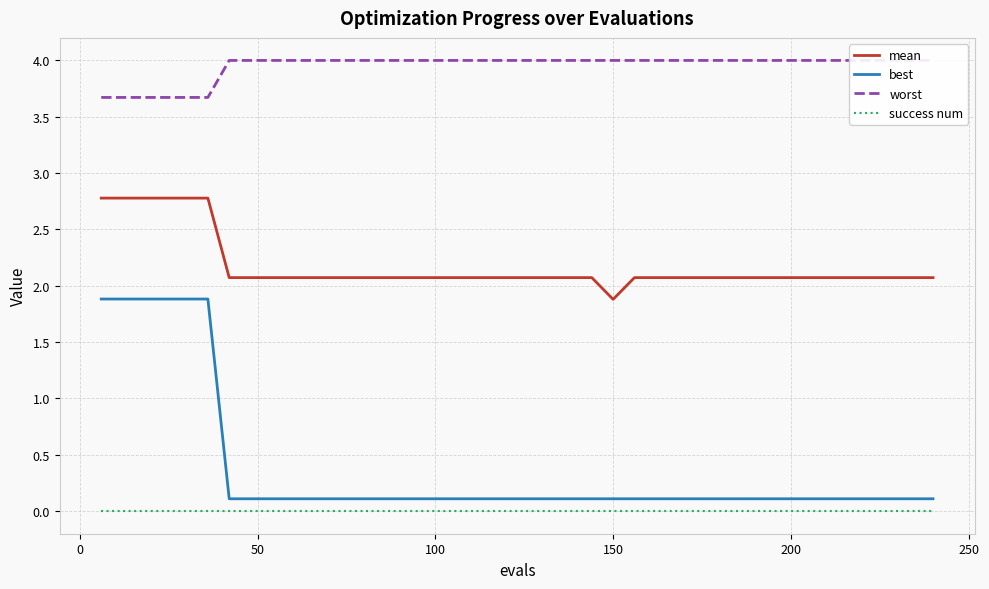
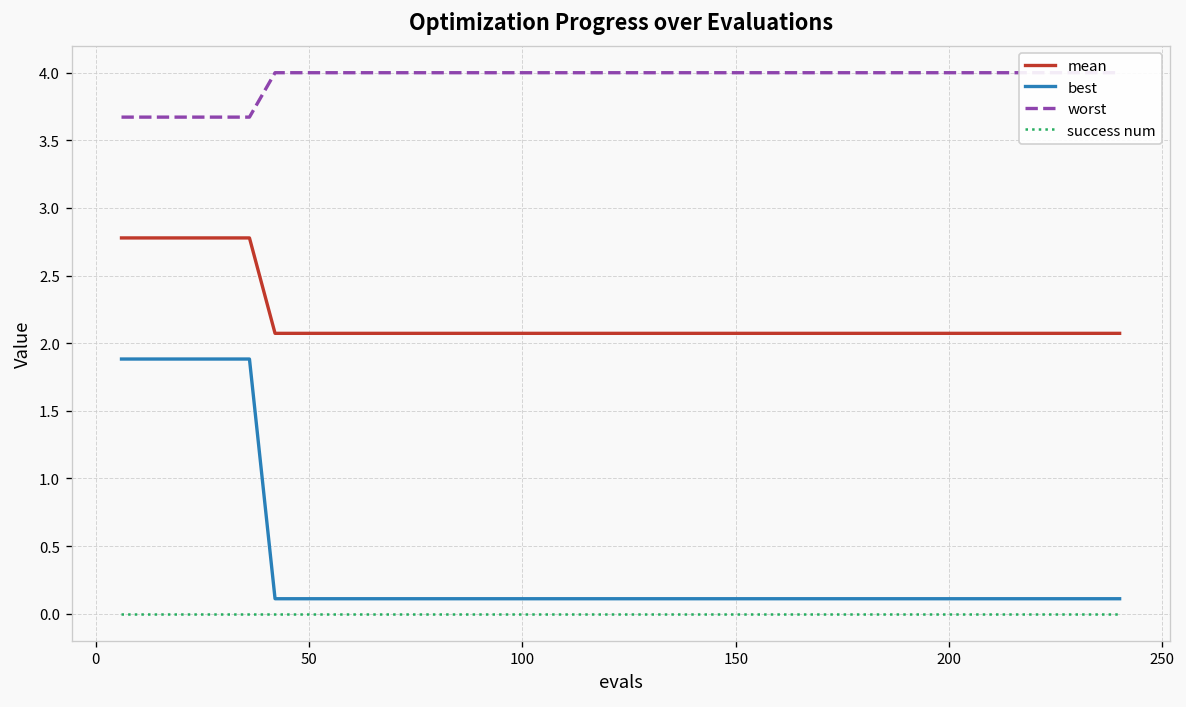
  {
    "mean": {
-     "150": 1.88
+     "150": 2.07
    },
    "best": {
      "150": 0.11
    },
    "worst": {
      "150": 4.00
    },
    "success num": {
      "150": 0.00
    }
  }
